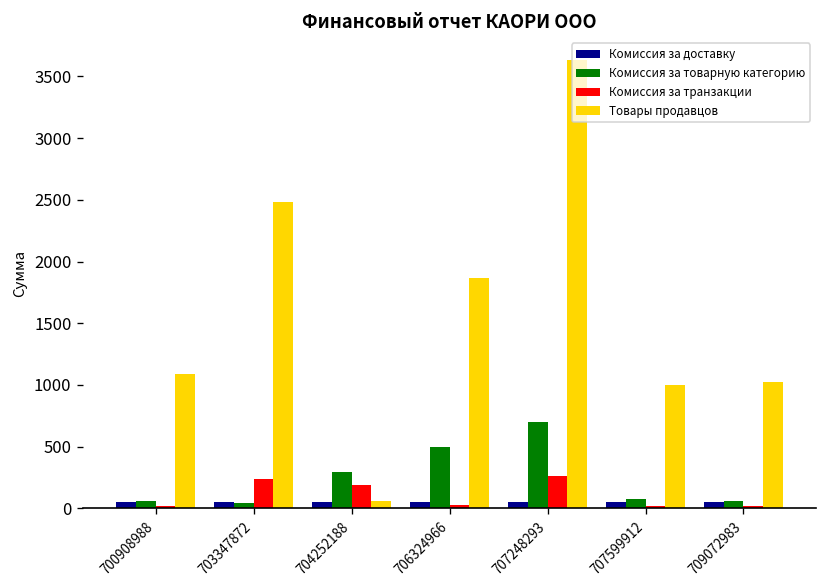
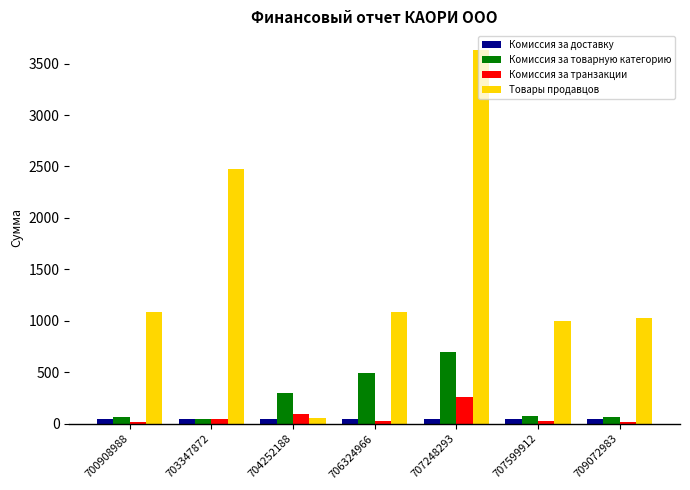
  {
    "Комиссия за доставку": {
      "700908988": 50,
      "703347872": 50,
      "704252188": 50,
      "706324966": 50,
      "707248293": 50,
      "707599912": 50,
      "709072983": 50
    },
    "Комиссия за товарную категорию": {
      "700908988": 60,
      "703347872": 50,
      "704252188": 300,
      "706324966": 500,
      "707248293": 700,
      "707599912": 70,
      "709072983": 60
    },
    "Комиссия за транзакции": {
-     "703347872": 240,
-     "704252188": 190,
+     "703347872": 40,
+     "704252188": 90,
      "707248293": 260
    },
    "Товары продавцов": {
      "700908988": 1090,
      "703347872": 2480,
      "704252188": 60,
-     "706324966": 1870,
+     "706324966": 1090,
      "707599912": 1000,
      "709072983": 1030
    }
  }
